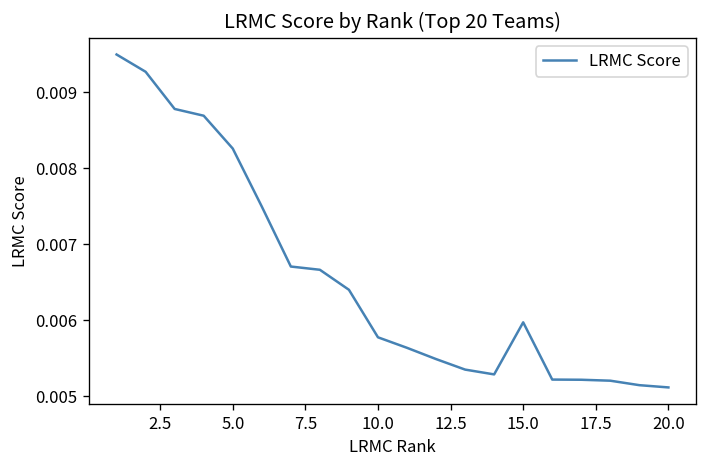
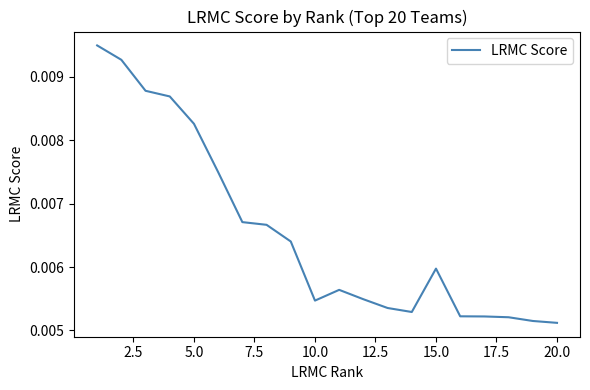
  {
    "5.0": 0.0083,
-   "10.0": 0.0058,
+   "10.0": 0.0055,
    "15.0": 0.0060,
    "20.0": 0.0051
  }
